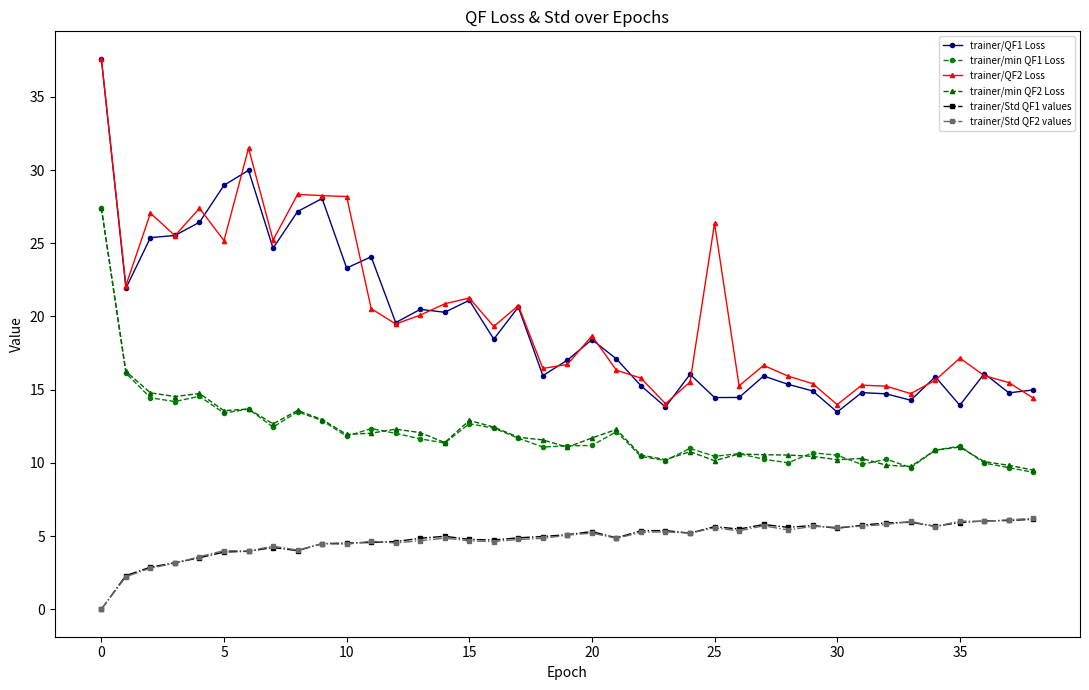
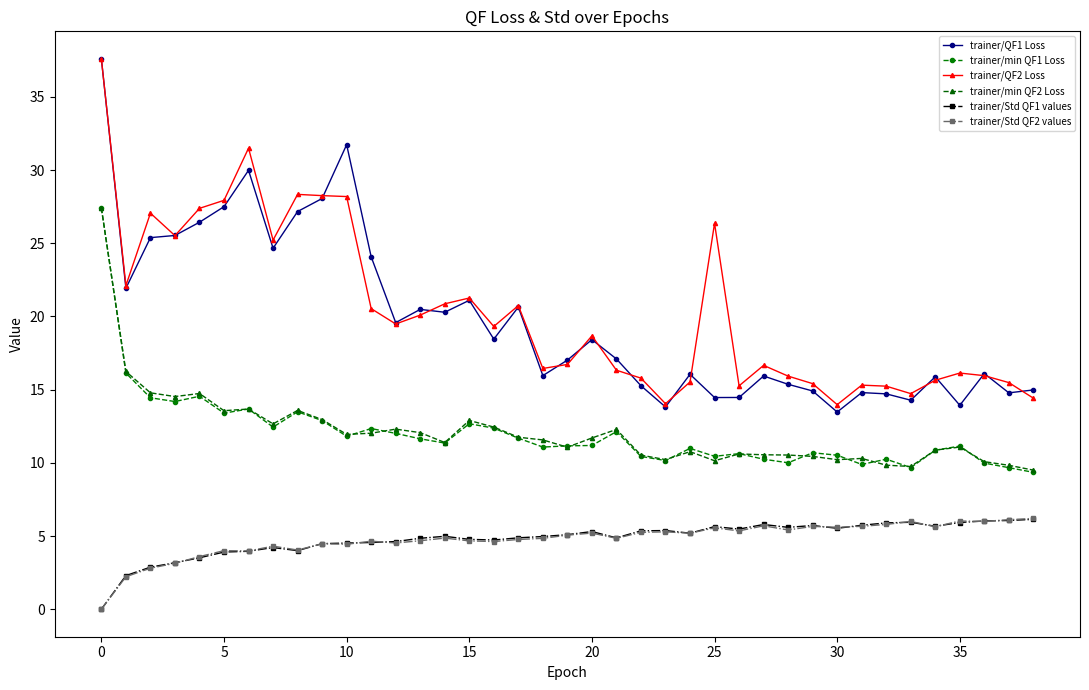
  {
    "trainer/QF1 Loss": {
-     "5": 29.0,
-     "10": 23.3,
+     "5": 27.5,
+     "10": 31.7,
      "20": 18.4,
      "25": 14.5,
      "30": 13.5,
      "35": 13.9
    },
    "trainer/QF2 Loss": {
-     "5": 25.2,
+     "5": 27.9,
      "10": 28.2,
      "20": 18.7,
      "25": 26.4,
      "30": 14.0,
-     "35": 17.2
+     "35": 16.1
    }
  }
